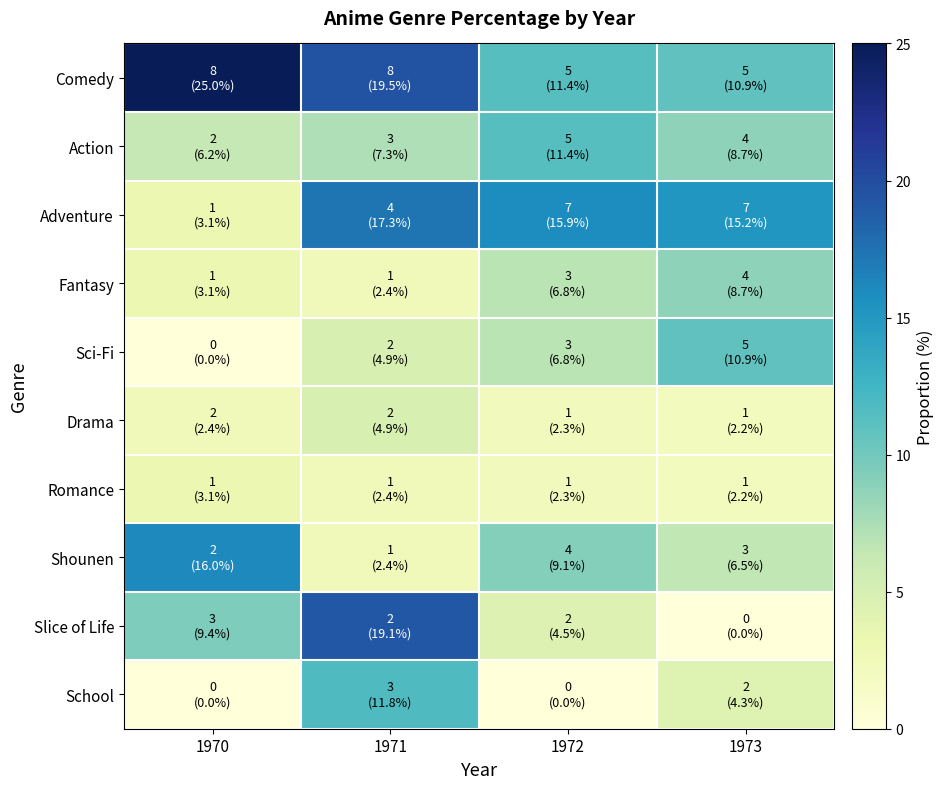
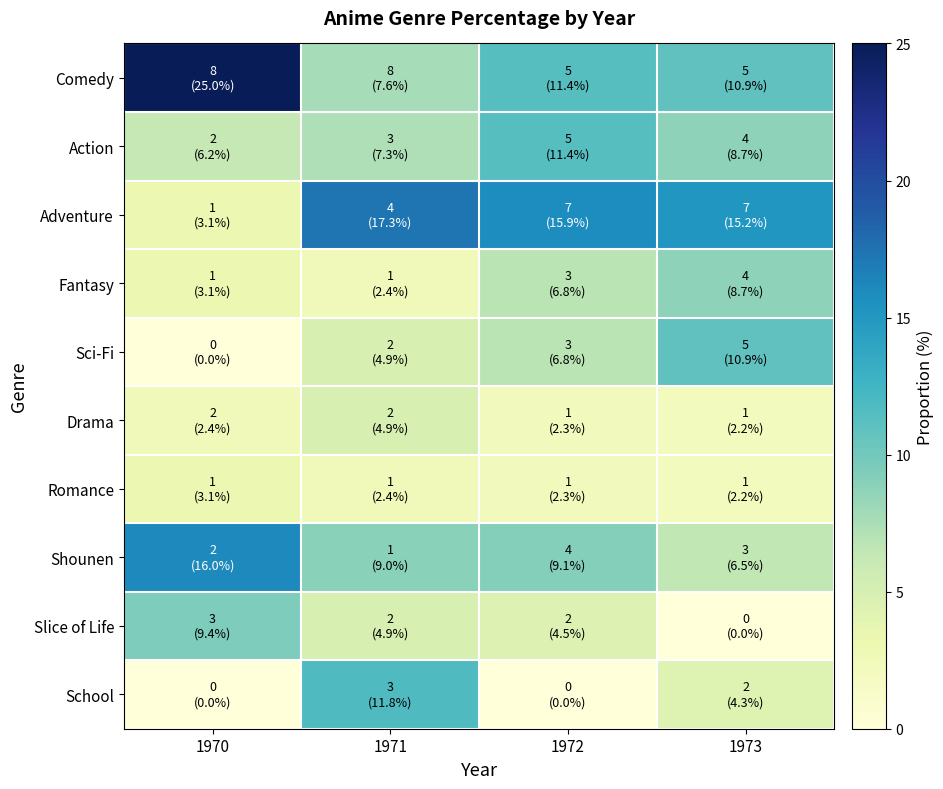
  {
    "Comedy": {
-     "1971": "(19.5%)"
+     "1971": "(7.6%)"
    },
    "Shounen": {
-     "1971": "(2.4%)"
+     "1971": "(9.0%)"
    },
    "Slice of Life": {
-     "1971": "(19.1%)"
+     "1971": "(4.9%)"
    }
  }
